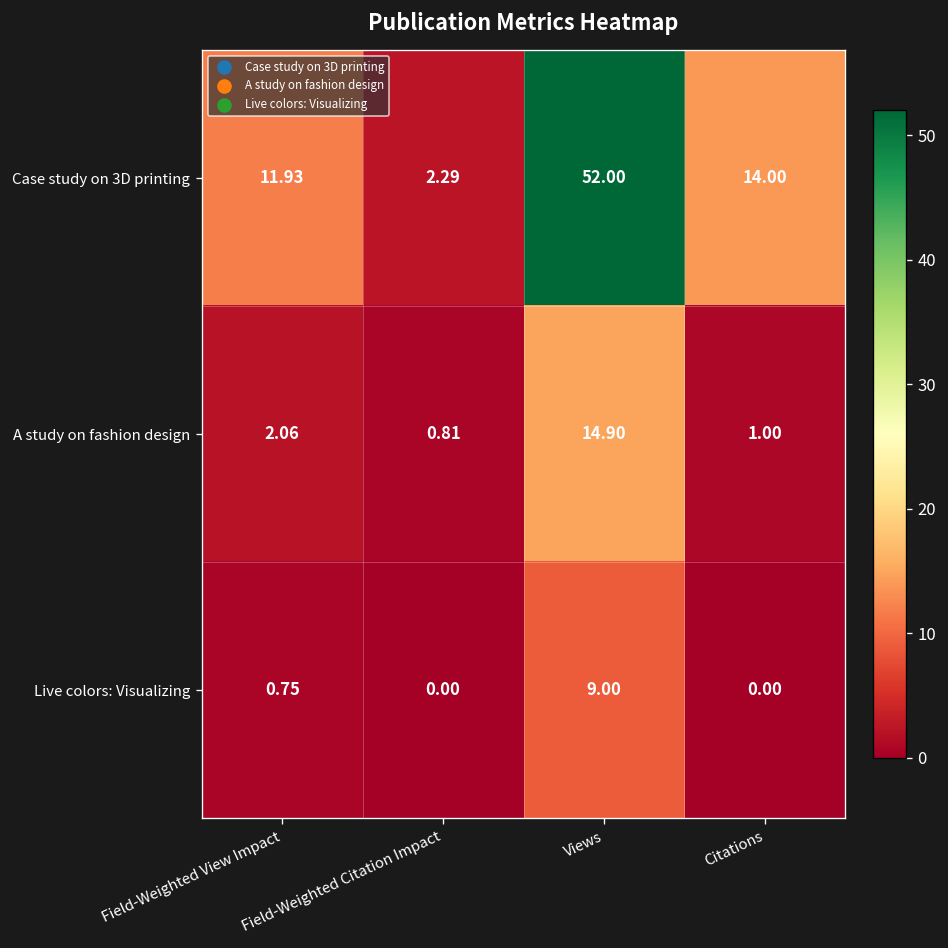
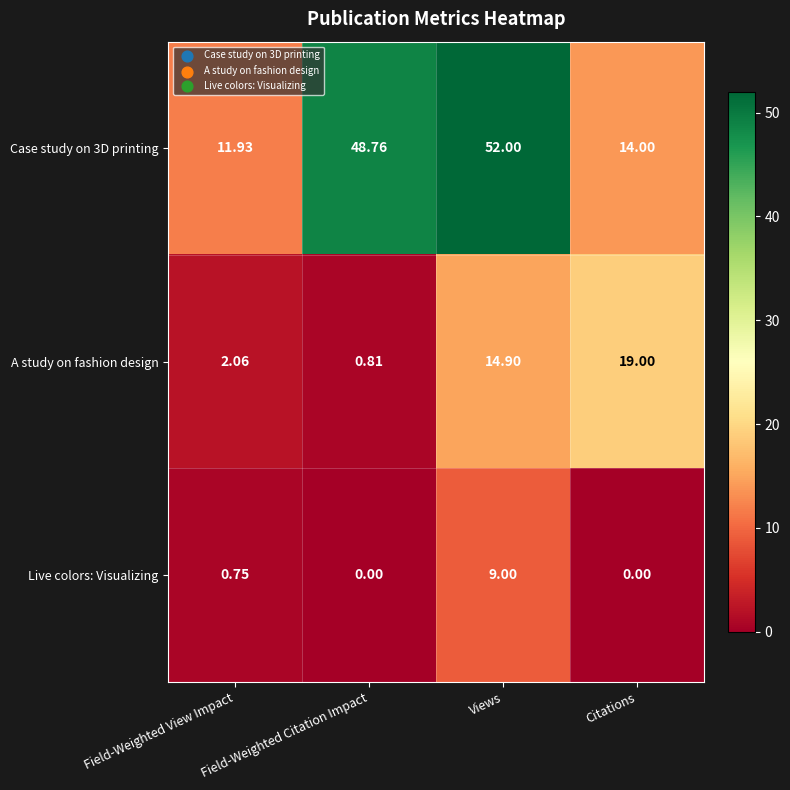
  {
    "Case study on 3D printing": {
      "Field-Weighted View Impact": 11.93,
-     "Field-Weighted Citation Impact": 2.29,
+     "Field-Weighted Citation Impact": 48.76,
      "Views": 52.00,
      "Citations": 14.00
    },
    "A study on fashion design": {
      "Field-Weighted View Impact": 2.06,
      "Field-Weighted Citation Impact": 0.81,
      "Views": 14.90,
-     "Citations": 1.00
+     "Citations": 19.00
    },
    "Live colors: Visualizing": {
      "Field-Weighted View Impact": 0.75,
      "Field-Weighted Citation Impact": 0.00,
      "Views": 9.00,
      "Citations": 0.00
    }
  }
